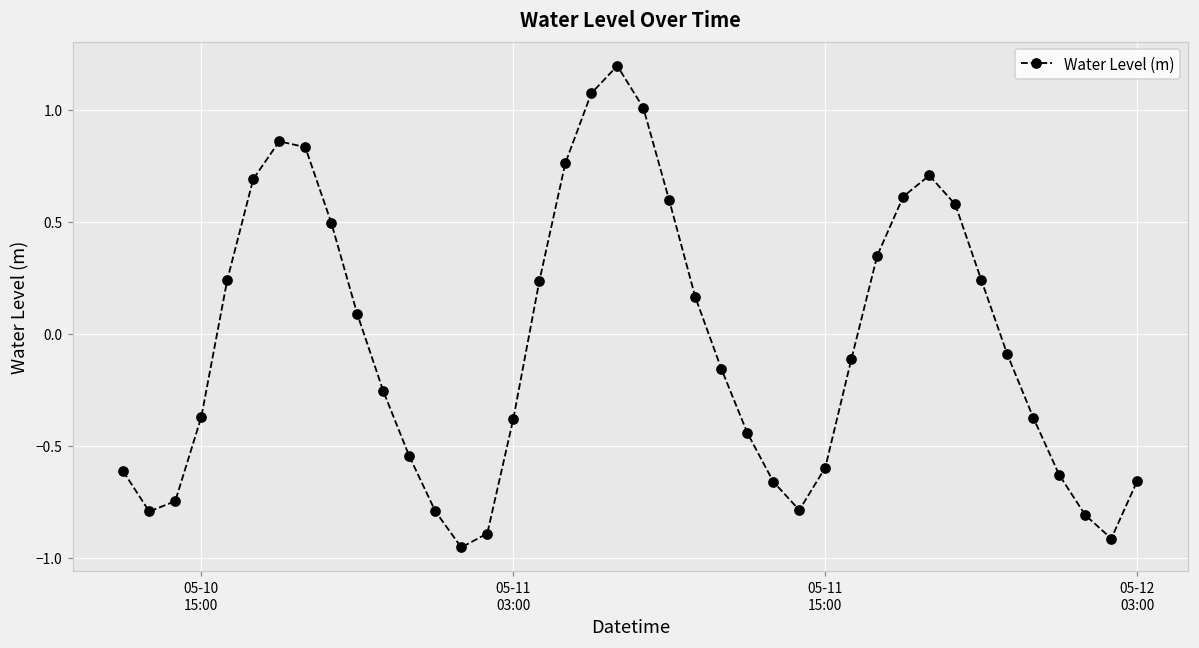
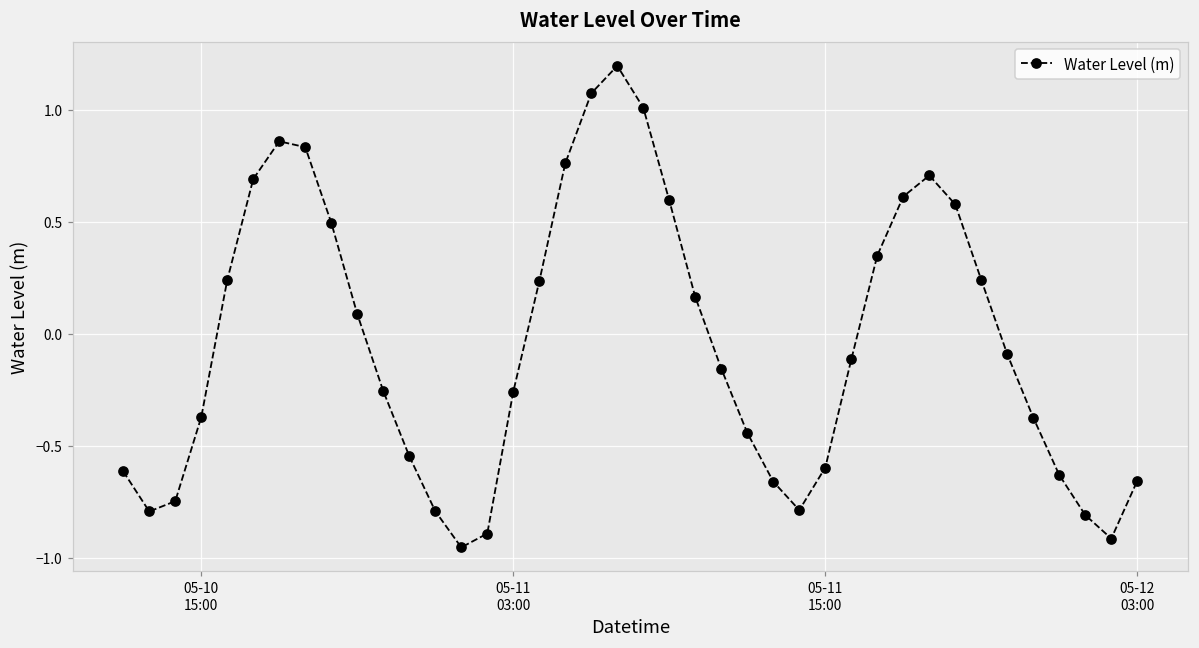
  {
    "05-10 15:00": -0.37,
-   "05-11 03:00": -0.38,
+   "05-11 03:00": -0.26,
    "05-11 15:00": -0.60,
    "05-12 03:00": -0.66
  }
